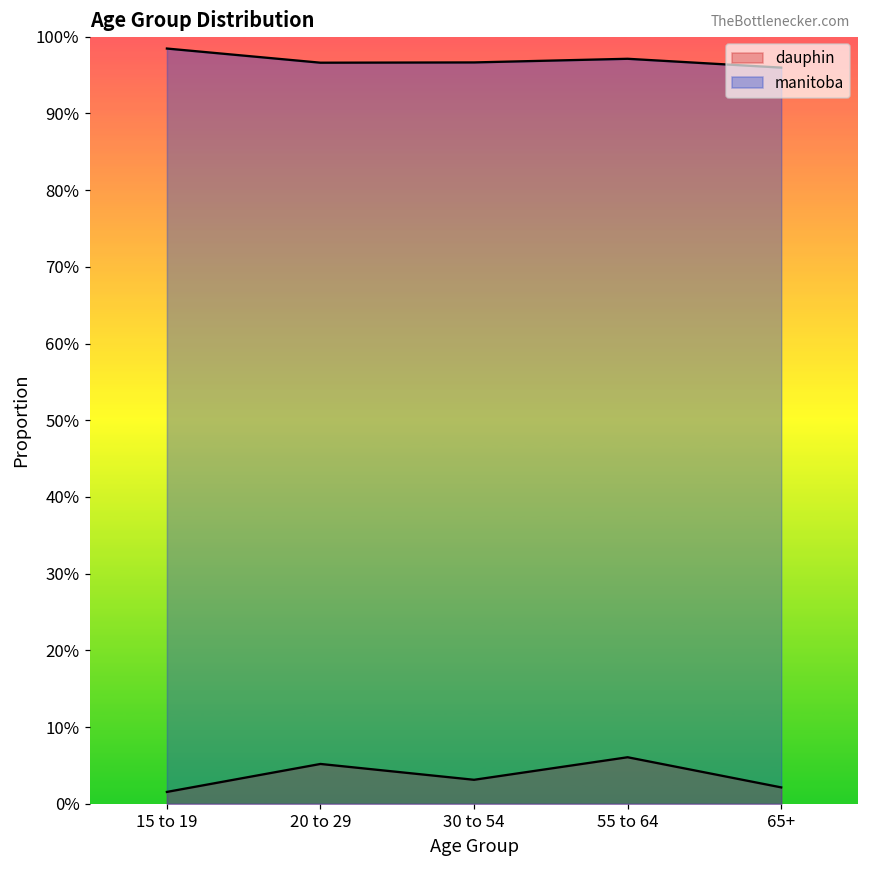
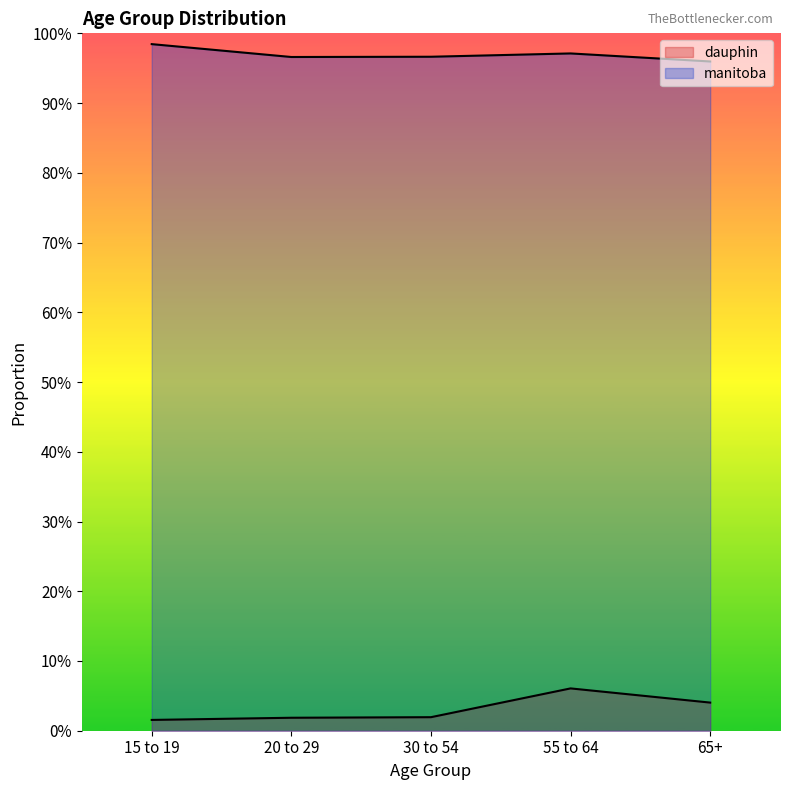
  {
    "dauphin": {
      "15 to 19": "2%",
-     "20 to 29": "5%",
-     "30 to 54": "3%",
+     "20 to 29": "2%",
+     "30 to 54": "2%",
      "55 to 64": "6%",
-     "65+": "2%"
+     "65+": "4%"
    },
    "manitoba": {
      "15 to 19": "98%",
      "20 to 29": "97%",
      "30 to 54": "97%",
      "55 to 64": "97%"
    }
  }
